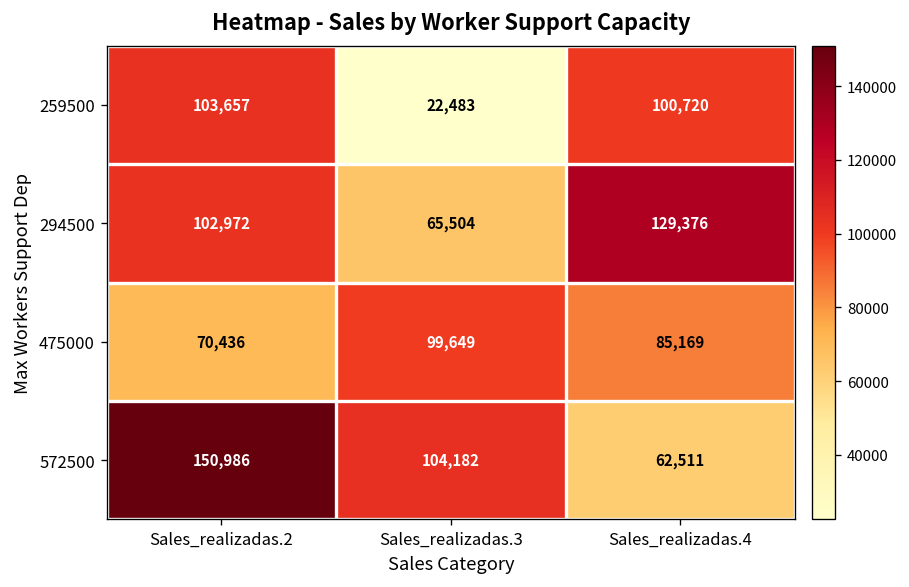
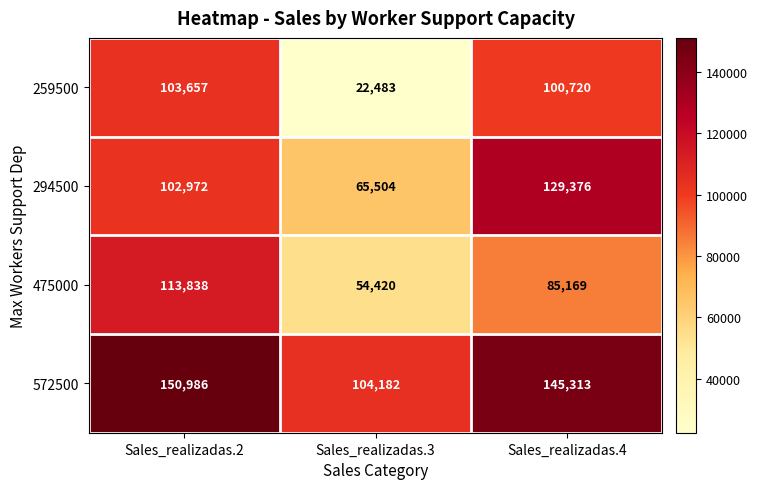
  {
    "259500": {
      "Sales_realizadas.2": "103,657",
      "Sales_realizadas.3": "22,483",
      "Sales_realizadas.4": "100,720"
    },
    "294500": {
      "Sales_realizadas.2": "102,972",
      "Sales_realizadas.3": "65,504",
      "Sales_realizadas.4": "129,376"
    },
    "475000": {
-     "Sales_realizadas.2": "70,436",
-     "Sales_realizadas.3": "99,649",
+     "Sales_realizadas.2": "113,838",
+     "Sales_realizadas.3": "54,420",
      "Sales_realizadas.4": "85,169"
    },
    "572500": {
      "Sales_realizadas.2": "150,986",
      "Sales_realizadas.3": "104,182",
-     "Sales_realizadas.4": "62,511"
+     "Sales_realizadas.4": "145,313"
    }
  }
